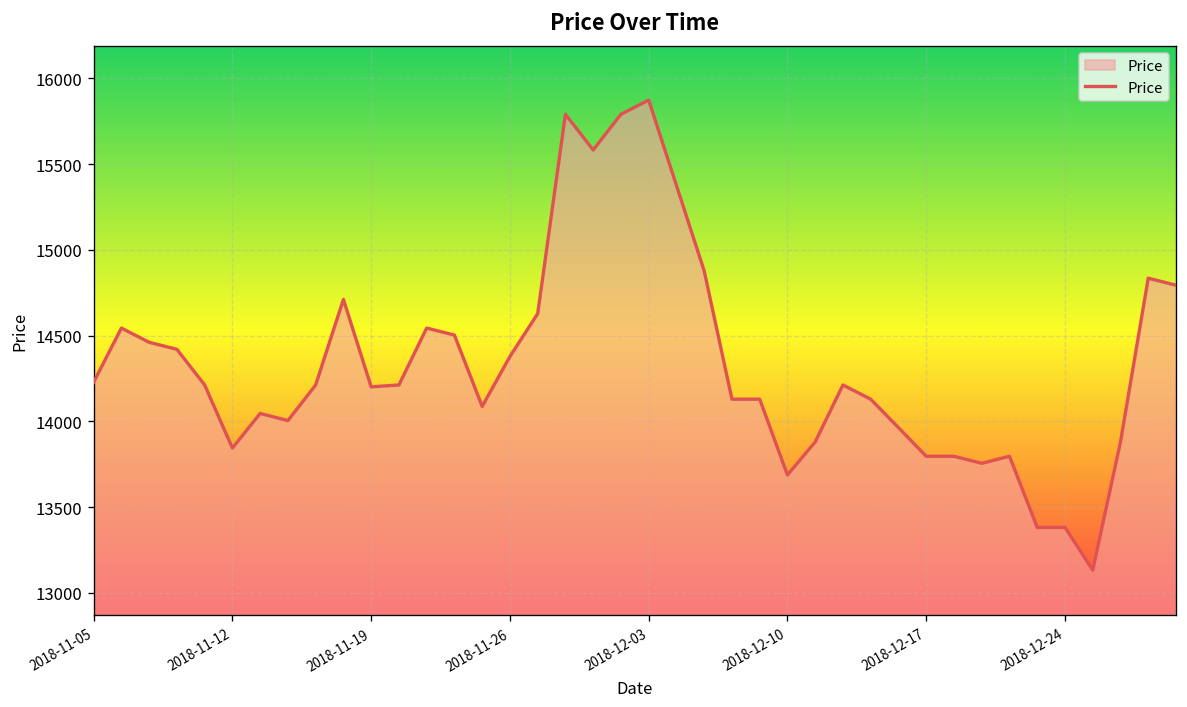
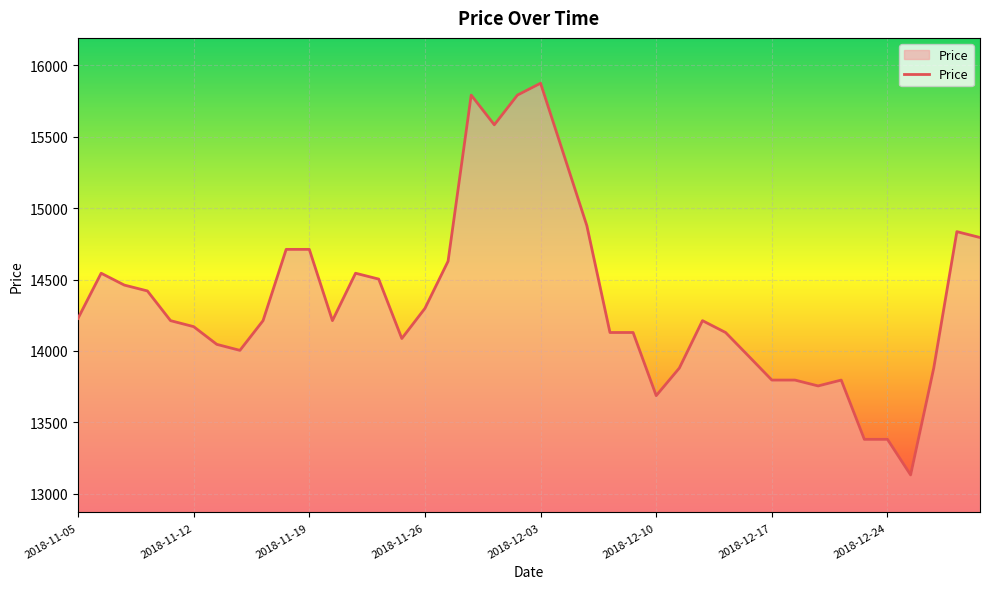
  {
    "2018-11-05": 14230,
-   "2018-11-12": 13840,
-   "2018-11-19": 14200,
-   "2018-11-26": 14380,
+   "2018-11-12": 14170,
+   "2018-11-19": 14710,
+   "2018-11-26": 14300,
    "2018-12-03": 15870,
    "2018-12-10": 13690,
    "2018-12-17": 13800,
    "2018-12-24": 13380
  }
